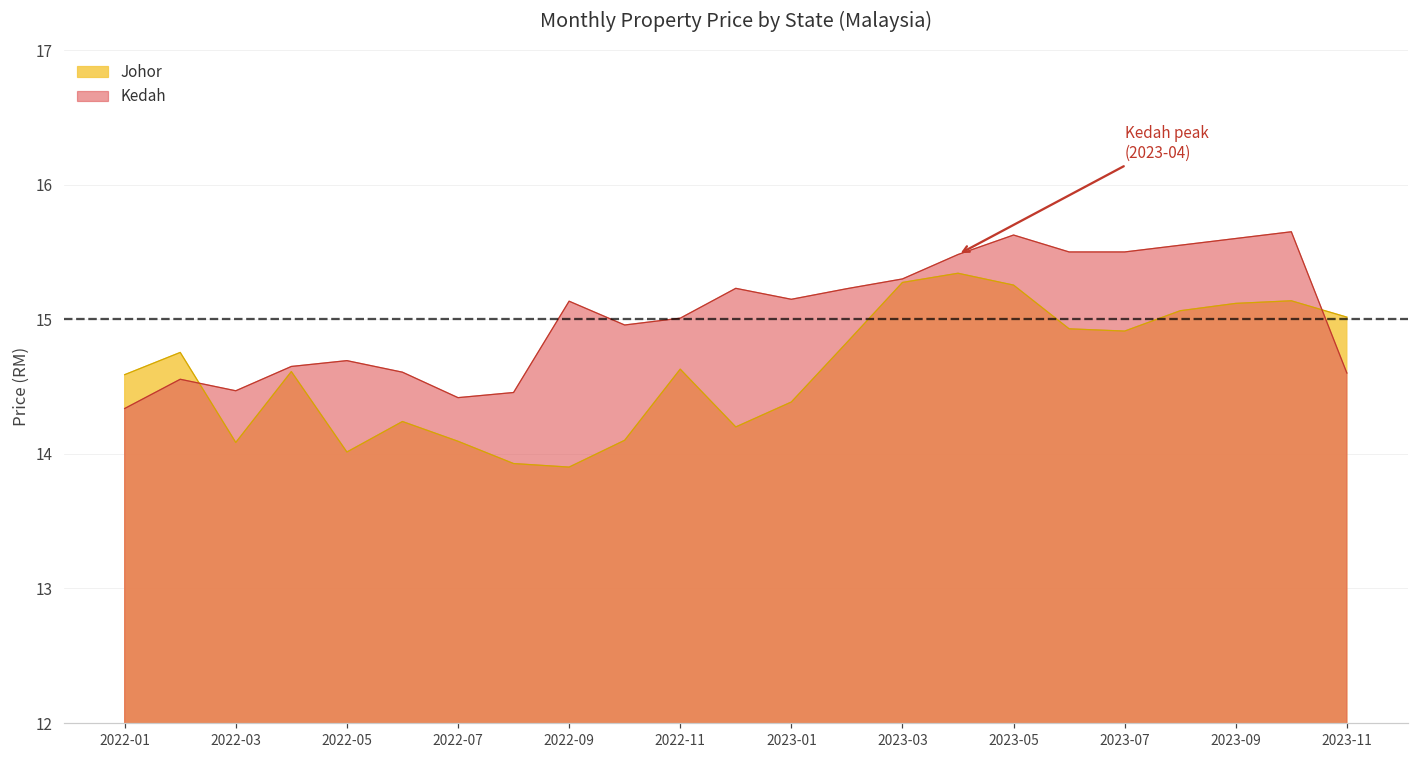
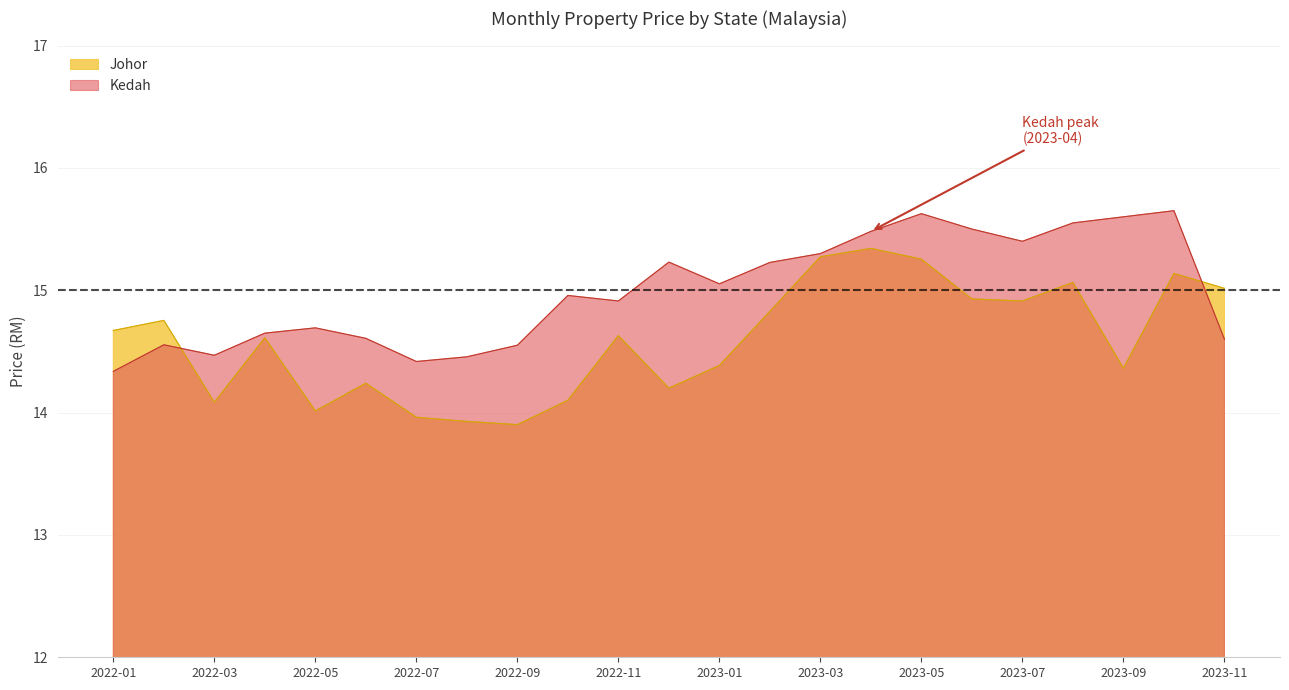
  {
    "Johor": {
-     "2022-01": 14.59,
+     "2022-01": 14.67,
      "2022-03": 14.08,
      "2022-05": 14.01,
-     "2022-07": 14.09,
+     "2022-07": 13.96,
      "2022-09": 13.90,
      "2022-11": 14.63,
      "2023-01": 14.39,
      "2023-03": 15.27,
      "2023-05": 15.25,
      "2023-07": 14.91,
-     "2023-09": 15.12,
+     "2023-09": 14.36,
      "2023-11": 15.02
    },
    "Kedah": {
      "2022-01": 14.34,
      "2022-03": 14.47,
      "2022-05": 14.69,
      "2022-07": 14.42,
-     "2022-09": 15.13,
-     "2022-11": 15.01,
-     "2023-01": 15.15,
+     "2022-09": 14.55,
+     "2022-11": 14.91,
+     "2023-01": 15.05,
      "2023-03": 15.30,
-     "2023-07": 15.5,
+     "2023-07": 15.4,
      "2023-09": 15.60,
      "2023-11": 14.60
    }
  }
